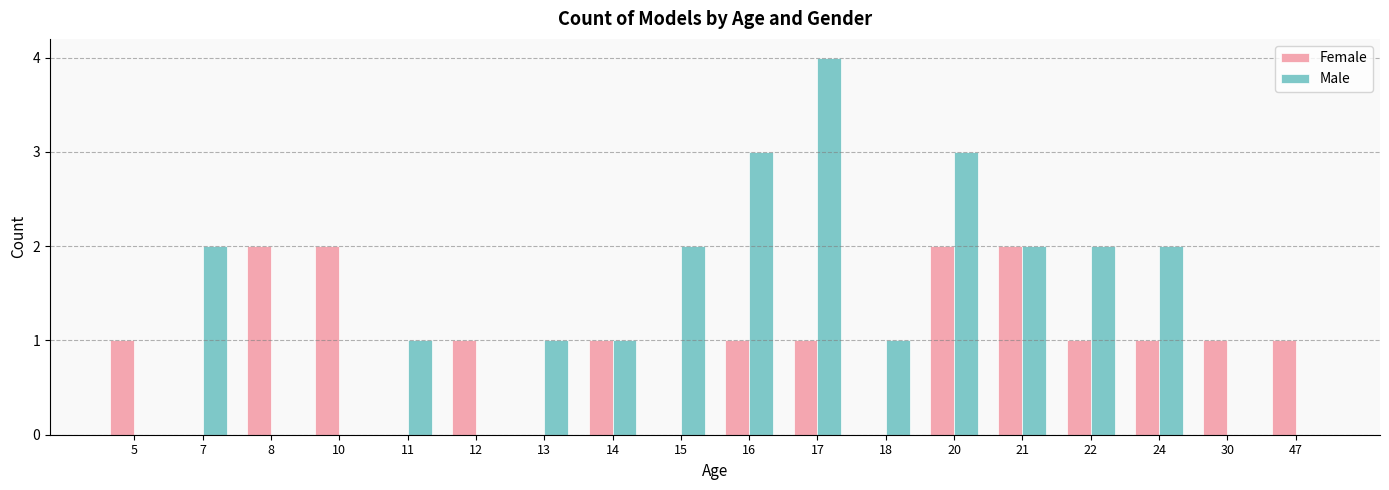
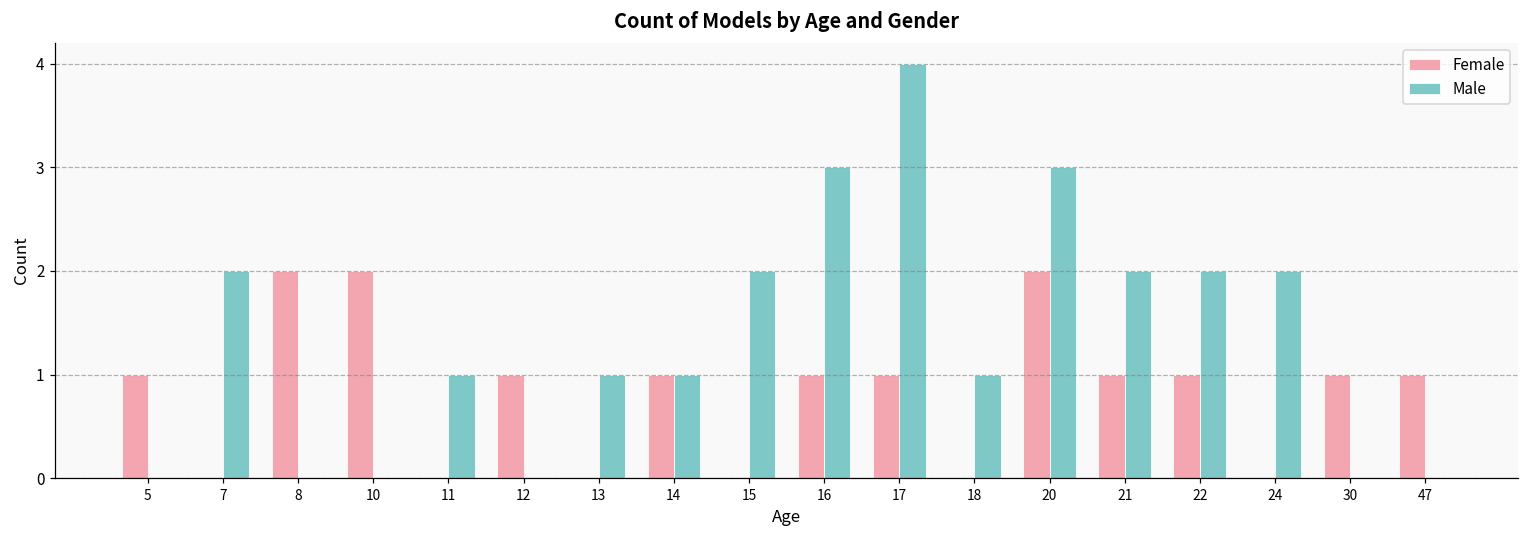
  {
    "Female": {
      "5": 1,
      "7": 0,
      "8": 2,
      "10": 2,
      "11": 0,
      "12": 1,
      "13": 0,
      "14": 1,
      "15": 0,
      "16": 1,
      "17": 1,
      "18": 0,
      "20": 2,
-     "21": 2,
+     "21": 1,
      "22": 1,
-     "24": 1,
+     "24": 0,
      "30": 1,
      "47": 1
    },
    "Male": {
      "5": 0,
      "7": 2,
      "8": 0,
      "10": 0,
      "11": 1,
      "12": 0,
      "13": 1,
      "14": 1,
      "15": 2,
      "16": 3,
      "17": 4,
      "18": 1,
      "20": 3,
      "21": 2,
      "22": 2,
      "24": 2,
      "30": 0,
      "47": 0
    }
  }
